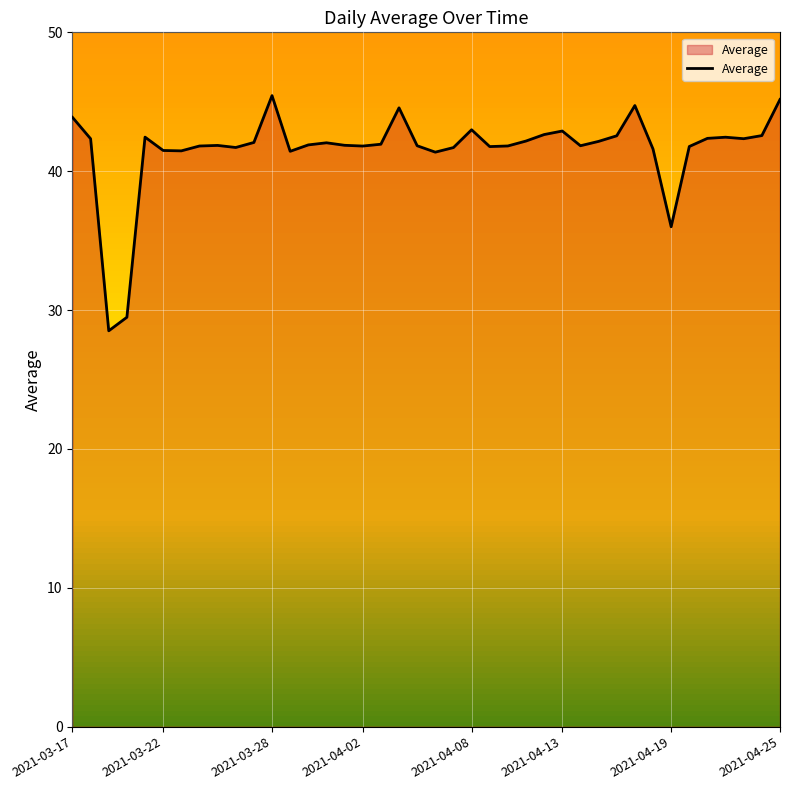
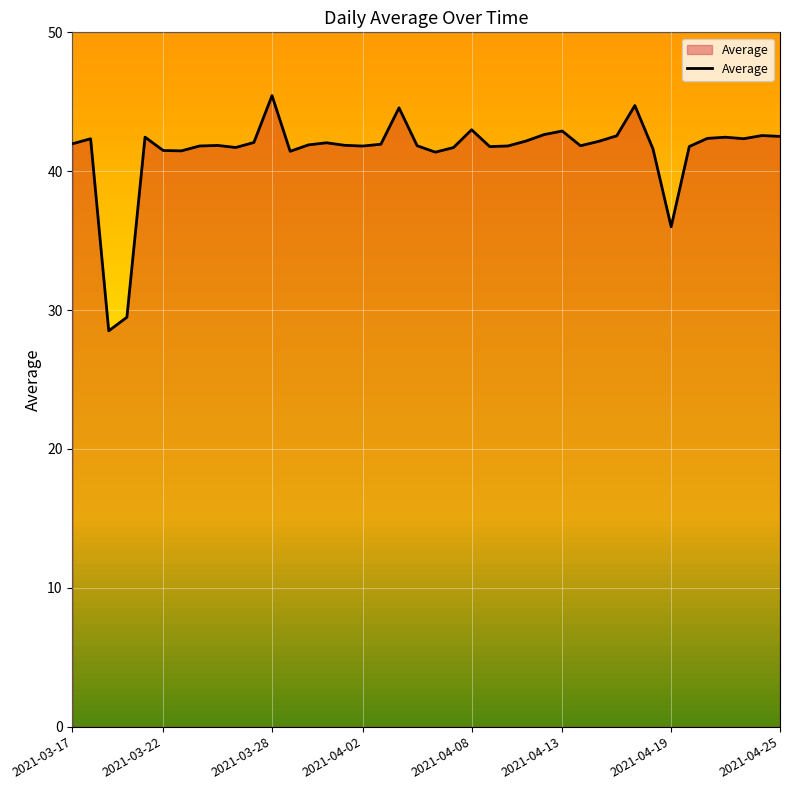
  {
-   "2021-03-17": 43.9,
+   "2021-03-17": 42.0,
    "2021-03-22": 41.5,
    "2021-03-28": 45.4,
    "2021-04-02": 41.8,
    "2021-04-08": 43.0,
    "2021-04-13": 42.9,
    "2021-04-19": 36.0,
-   "2021-04-25": 45.2
+   "2021-04-25": 42.5
  }
